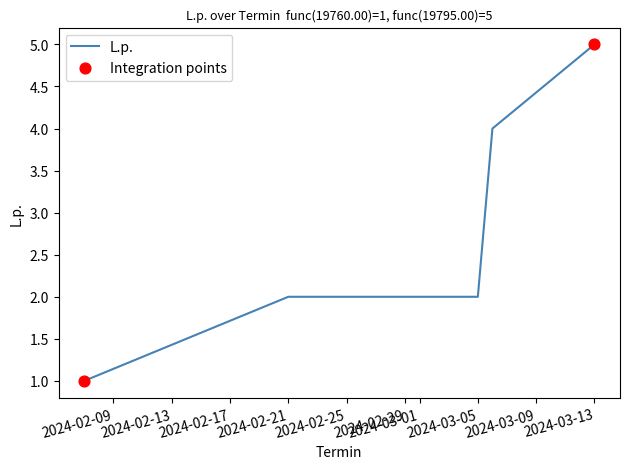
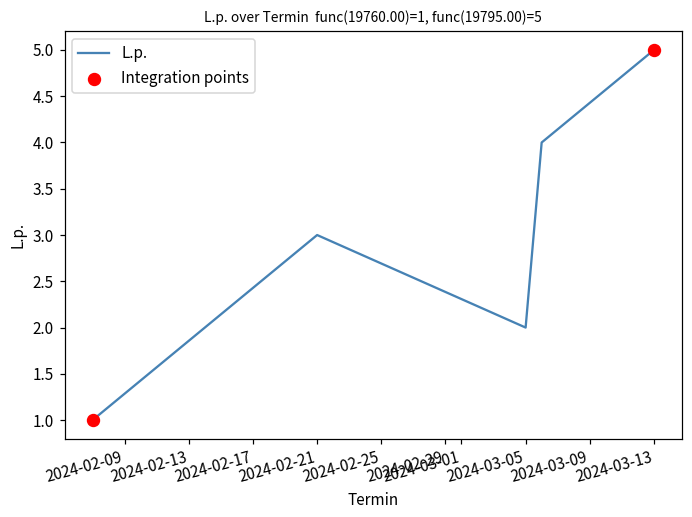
  {
    "L.p.": {
-     "2024-02-21": 2,
+     "2024-02-21": 3,
      "2024-03-05": 2
    }
  }
